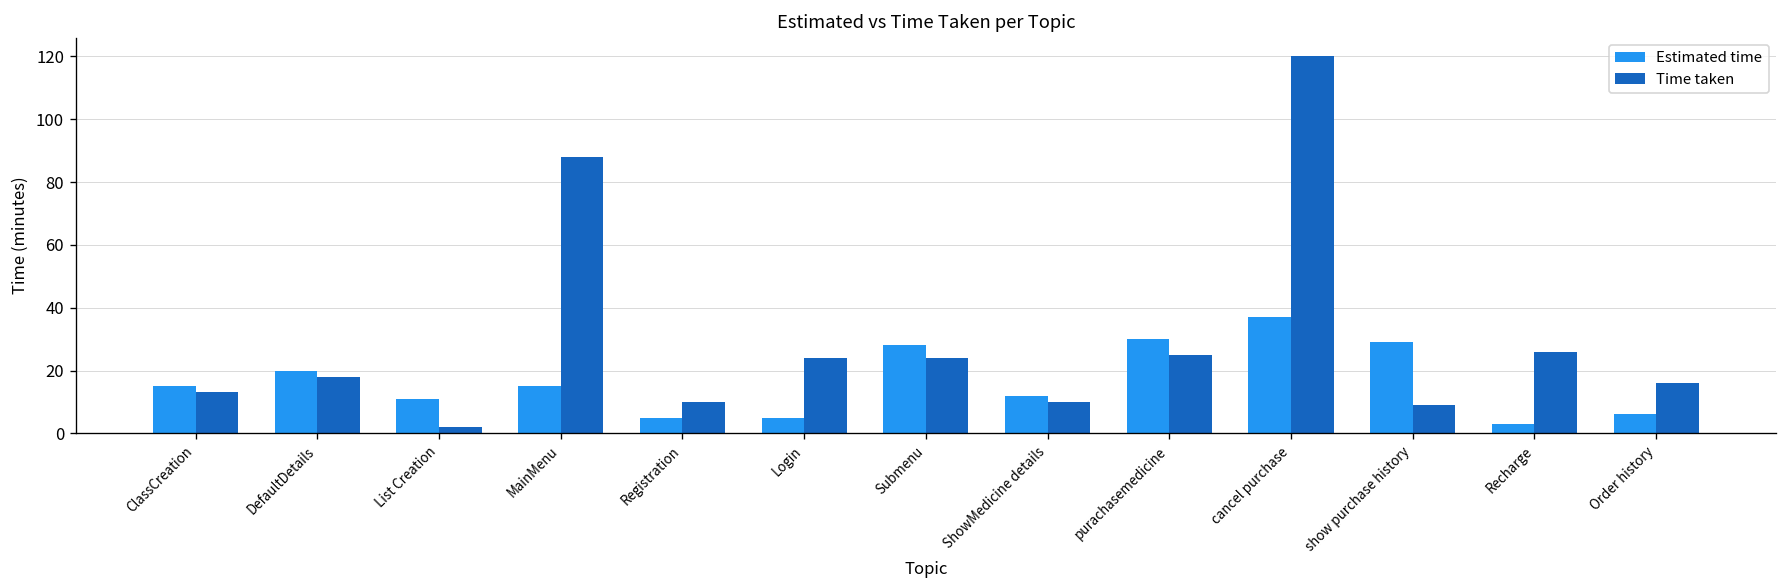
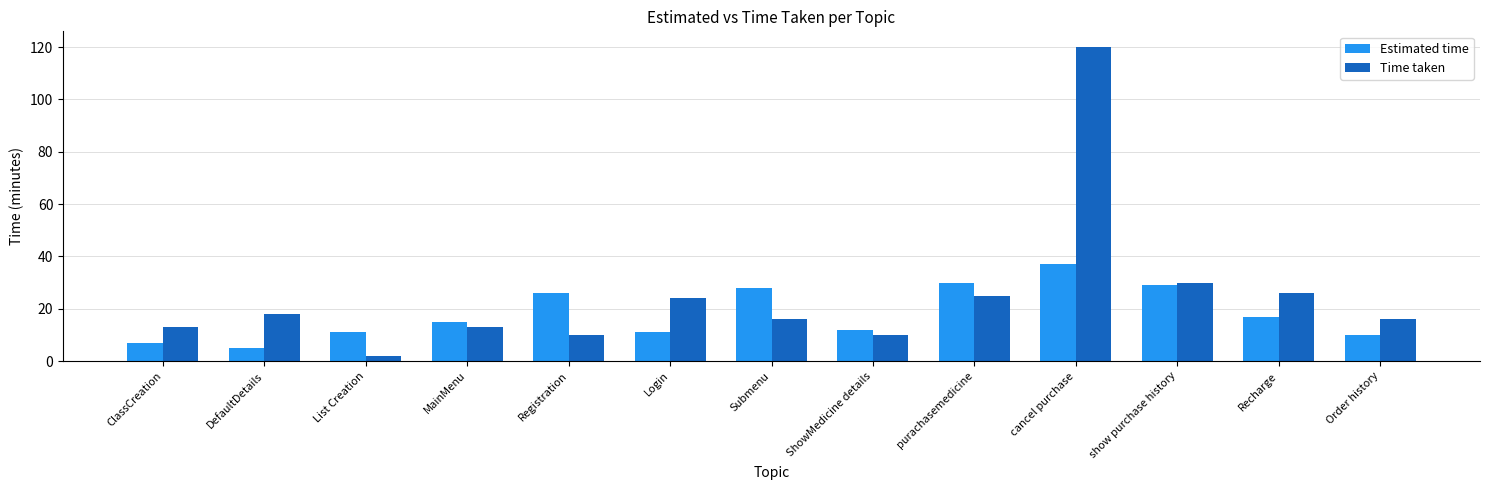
  {
    "Estimated time": {
-     "ClassCreation": 15,
-     "DefaultDetails": 20,
+     "ClassCreation": 7,
+     "DefaultDetails": 5,
      "List Creation": 11,
      "MainMenu": 15,
-     "Registration": 5,
-     "Login": 5,
+     "Registration": 26,
+     "Login": 11,
      "Submenu": 28,
      "ShowMedicine details": 12,
      "purachasemedicine": 30,
      "cancel purchase": 37,
      "show purchase history": 29,
-     "Recharge": 3,
-     "Order history": 6
+     "Recharge": 17,
+     "Order history": 10
    },
    "Time taken": {
      "ClassCreation": 13,
      "DefaultDetails": 18,
      "List Creation": 2,
-     "MainMenu": 88,
+     "MainMenu": 13,
      "Registration": 10,
      "Login": 24,
-     "Submenu": 24,
+     "Submenu": 16,
      "ShowMedicine details": 10,
      "purachasemedicine": 25,
      "cancel purchase": 120,
-     "show purchase history": 9,
+     "show purchase history": 30,
      "Recharge": 26,
      "Order history": 16
    }
  }
